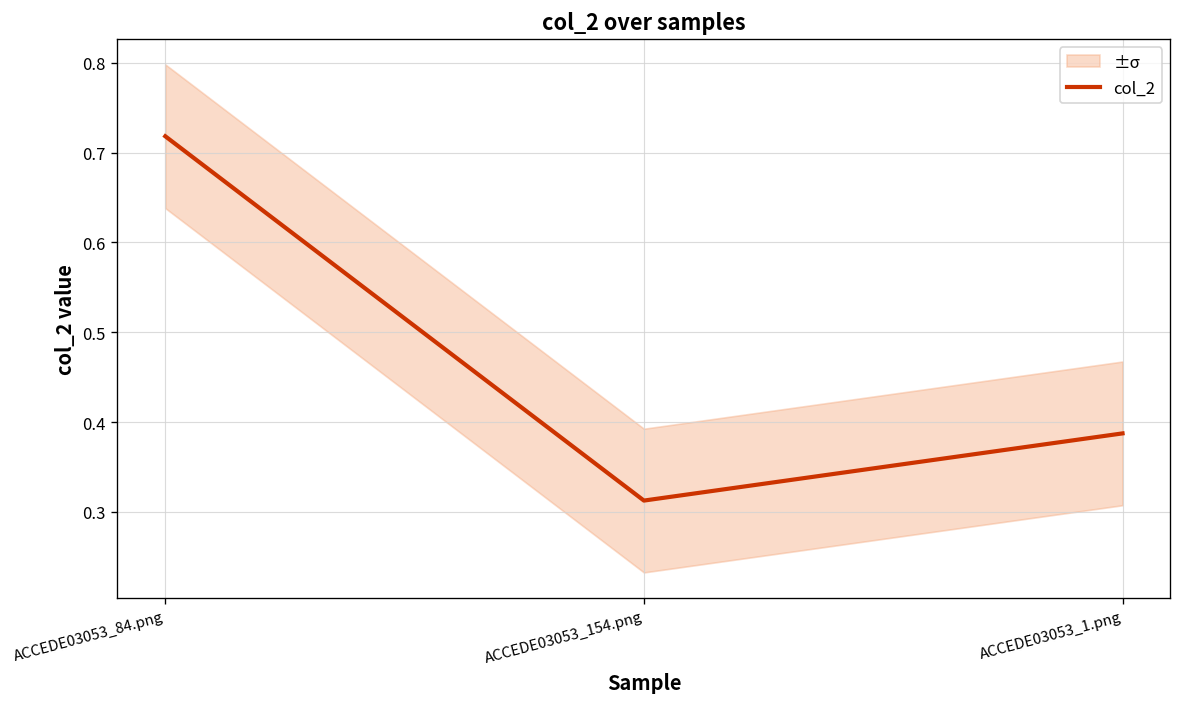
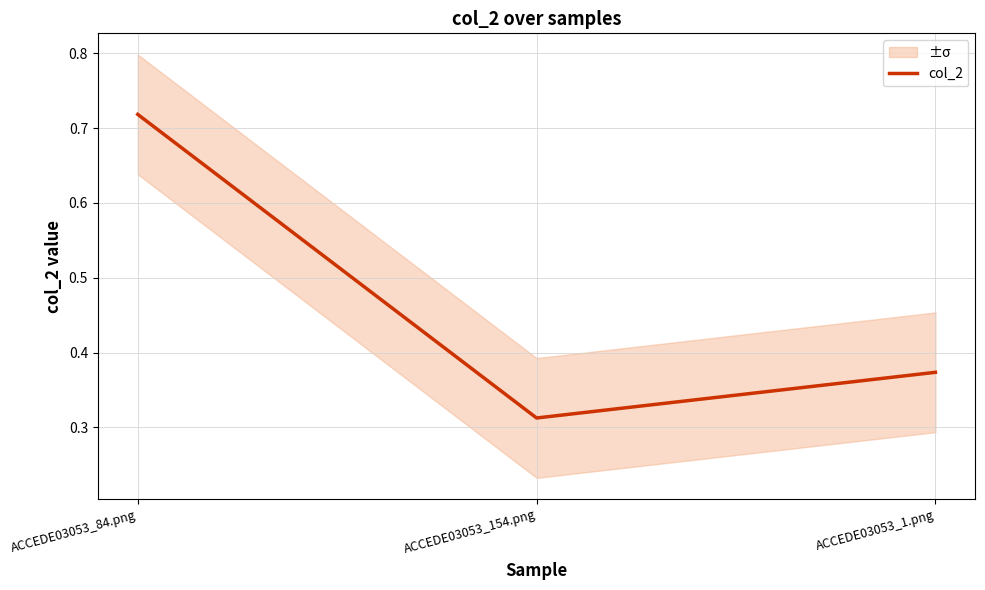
  {
    "col_2": {
      "ACCEDE03053_84.png": 0.72,
      "ACCEDE03053_154.png": 0.31,
-     "ACCEDE03053_1.png": 0.39
+     "ACCEDE03053_1.png": 0.37
    }
  }
